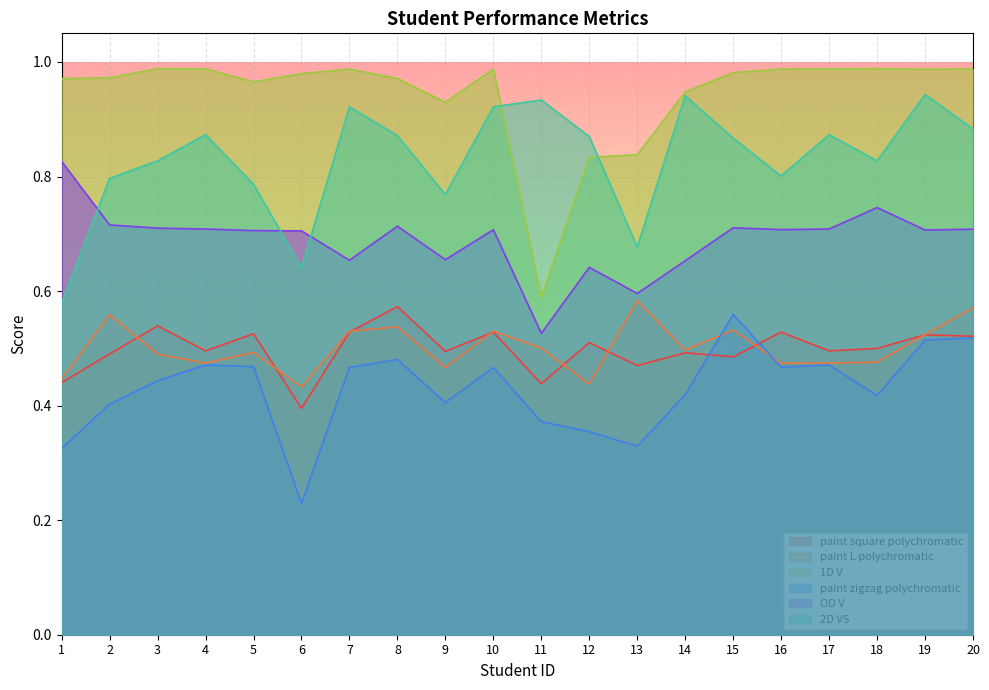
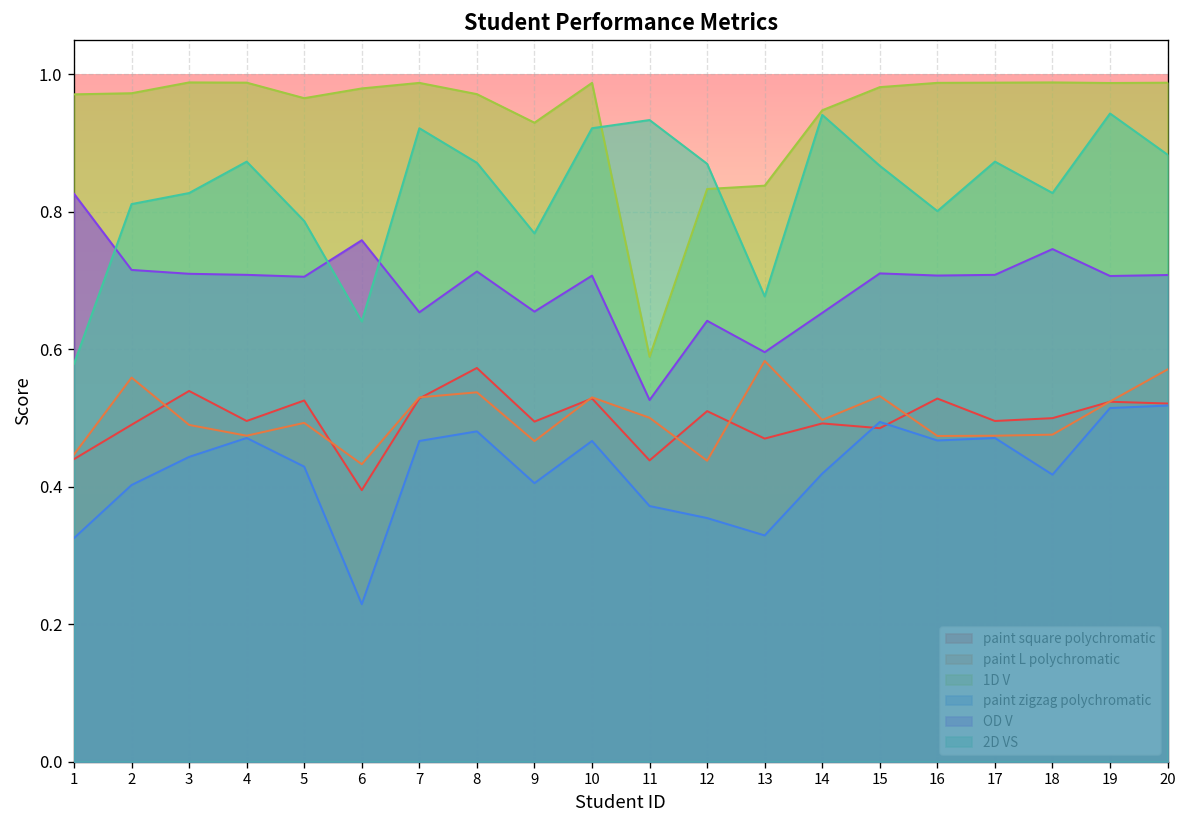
  {
    "1D V": {
      "1": 0.97,
      "2": 0.97,
      "3": 0.99,
      "4": 0.99,
      "5": 0.97,
      "6": 0.98,
      "7": 0.99,
      "8": 0.97,
      "9": 0.93,
      "10": 0.99,
      "11": 0.59,
      "12": 0.83,
      "13": 0.84,
      "14": 0.95,
      "15": 0.98,
      "16": 0.99,
      "17": 0.99,
      "18": 0.99,
      "19": 0.99,
      "20": 0.99
    },
    "paint zigzag polychromatic": {
      "1": 0.33,
      "2": 0.40,
      "3": 0.44,
-     "5": 0.47,
+     "5": 0.43,
      "6": 0.23,
      "7": 0.47,
      "8": 0.48,
      "9": 0.41,
      "10": 0.47,
      "11": 0.37,
      "12": 0.35,
      "13": 0.33,
      "14": 0.42,
-     "15": 0.56,
+     "15": 0.49,
      "16": 0.47,
      "18": 0.42,
      "19": 0.51
    },
    "OD V": {
      "1": 0.83,
      "2": 0.72,
      "3": 0.71,
      "4": 0.71,
      "5": 0.71,
-     "6": 0.71,
+     "6": 0.76,
      "7": 0.65,
      "8": 0.71,
      "9": 0.65,
      "10": 0.71,
      "11": 0.53,
      "12": 0.64,
      "13": 0.60,
      "14": 0.65,
      "15": 0.71,
      "16": 0.71,
      "17": 0.71,
      "18": 0.75,
      "19": 0.71,
      "20": 0.71
    },
    "2D VS": {
      "1": 0.58,
-     "2": 0.80,
+     "2": 0.81,
      "3": 0.83,
      "4": 0.87,
      "5": 0.79,
      "6": 0.64,
      "7": 0.92,
      "8": 0.87,
      "9": 0.77,
      "10": 0.92,
      "11": 0.93,
      "12": 0.87,
      "13": 0.68,
      "14": 0.94,
      "15": 0.87,
      "16": 0.80,
      "17": 0.87,
      "18": 0.83,
      "19": 0.94,
      "20": 0.88
    }
  }
